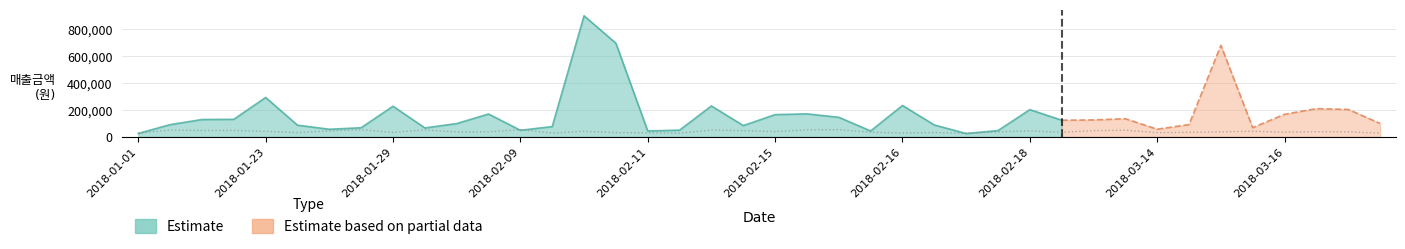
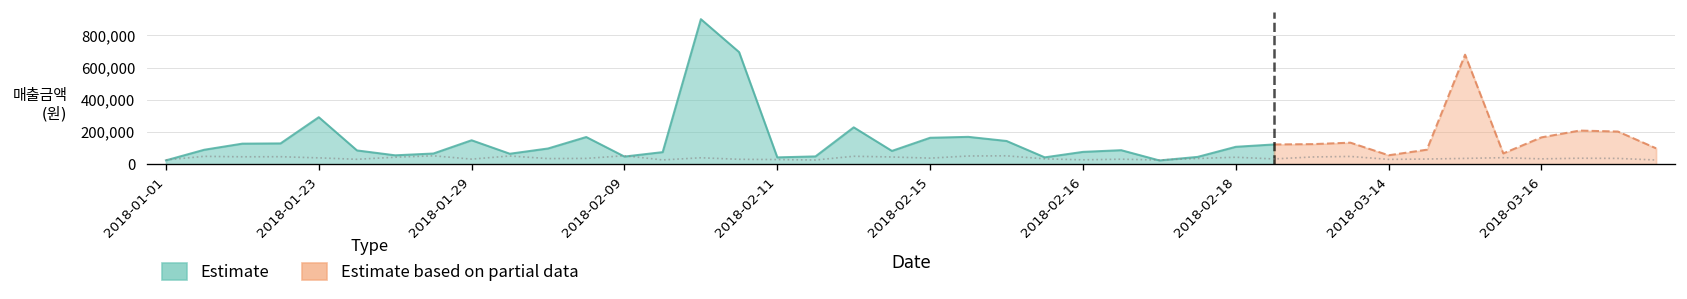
  {
    "Estimate": {
      "2018-01-23": "290,000",
-     "2018-01-29": "230,000",
+     "2018-01-29": "150,000",
      "2018-02-15": "170,000",
-     "2018-02-16": "230,000",
-     "2018-02-18": "200,000"
+     "2018-02-16": "80,000",
+     "2018-02-18": "110,000"
    },
    "Estimate based on partial data": {
      "2018-03-14": "60,000",
      "2018-03-16": "170,000"
    }
  }
